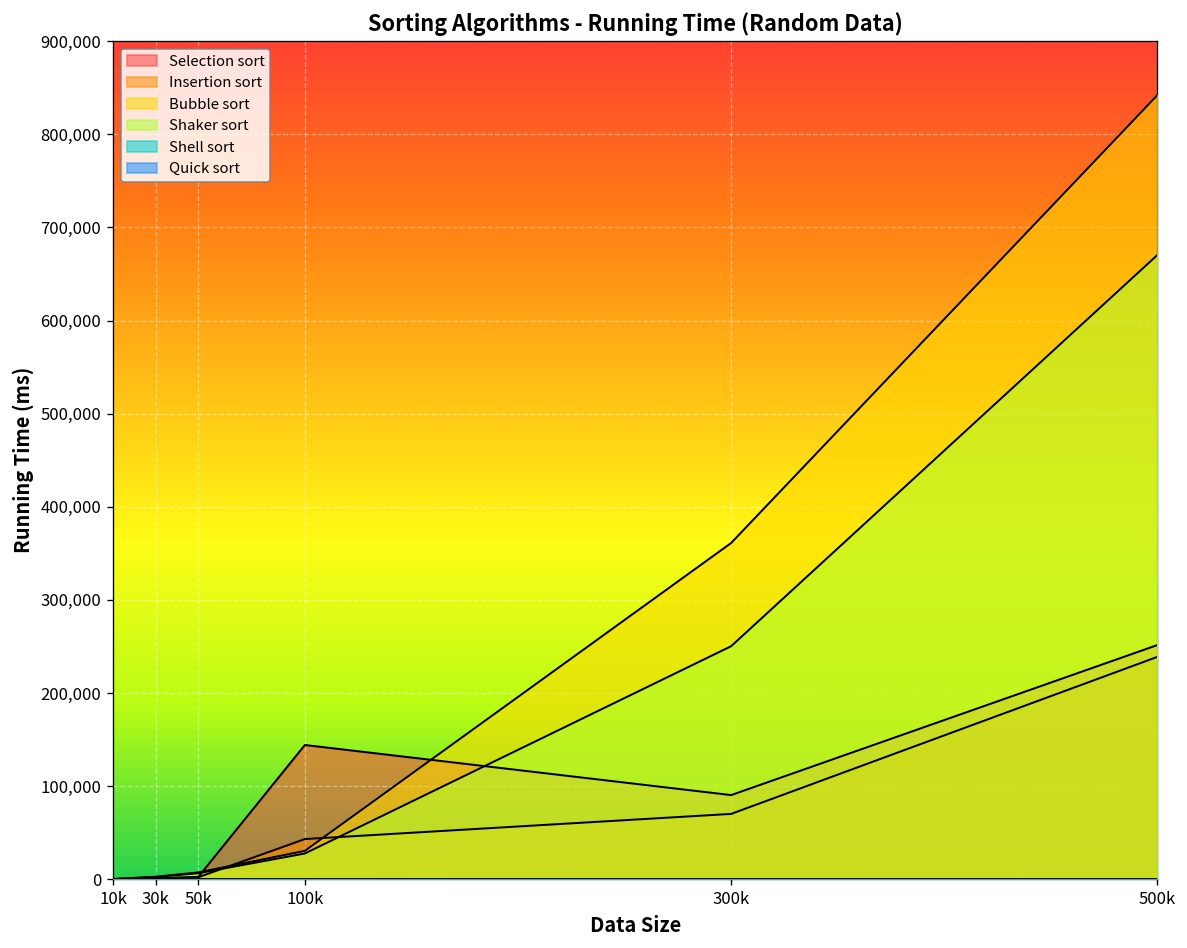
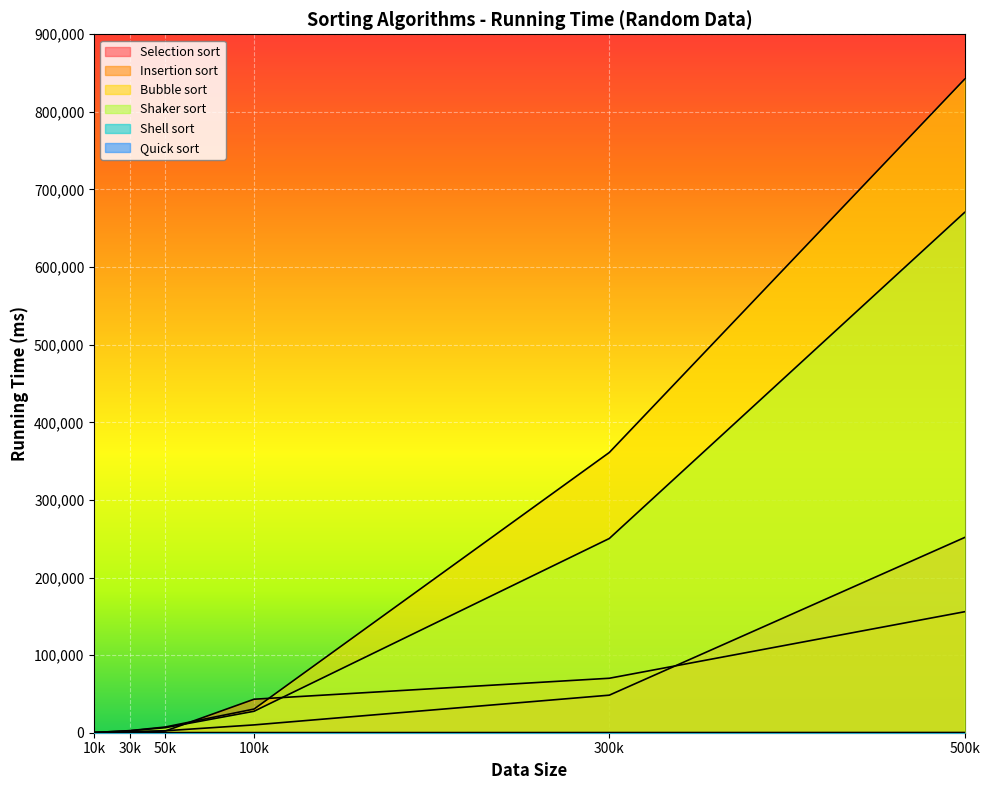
  {
    "Selection sort": {
-     "100k": "140,000",
-     "300k": "90,000",
+     "100k": "10,000",
+     "300k": "50,000",
      "500k": "250,000"
    },
    "Insertion sort": {
      "100k": "40,000",
      "300k": "70,000",
-     "500k": "240,000"
+     "500k": "160,000"
    },
    "Bubble sort": {
      "300k": "360,000",
      "500k": "840,000"
    },
    "Shaker sort": {
      "300k": "250,000",
      "500k": "670,000"
    },
    "Quick sort": {
      "100k": "0",
      "300k": "0",
      "500k": "0"
    }
  }
